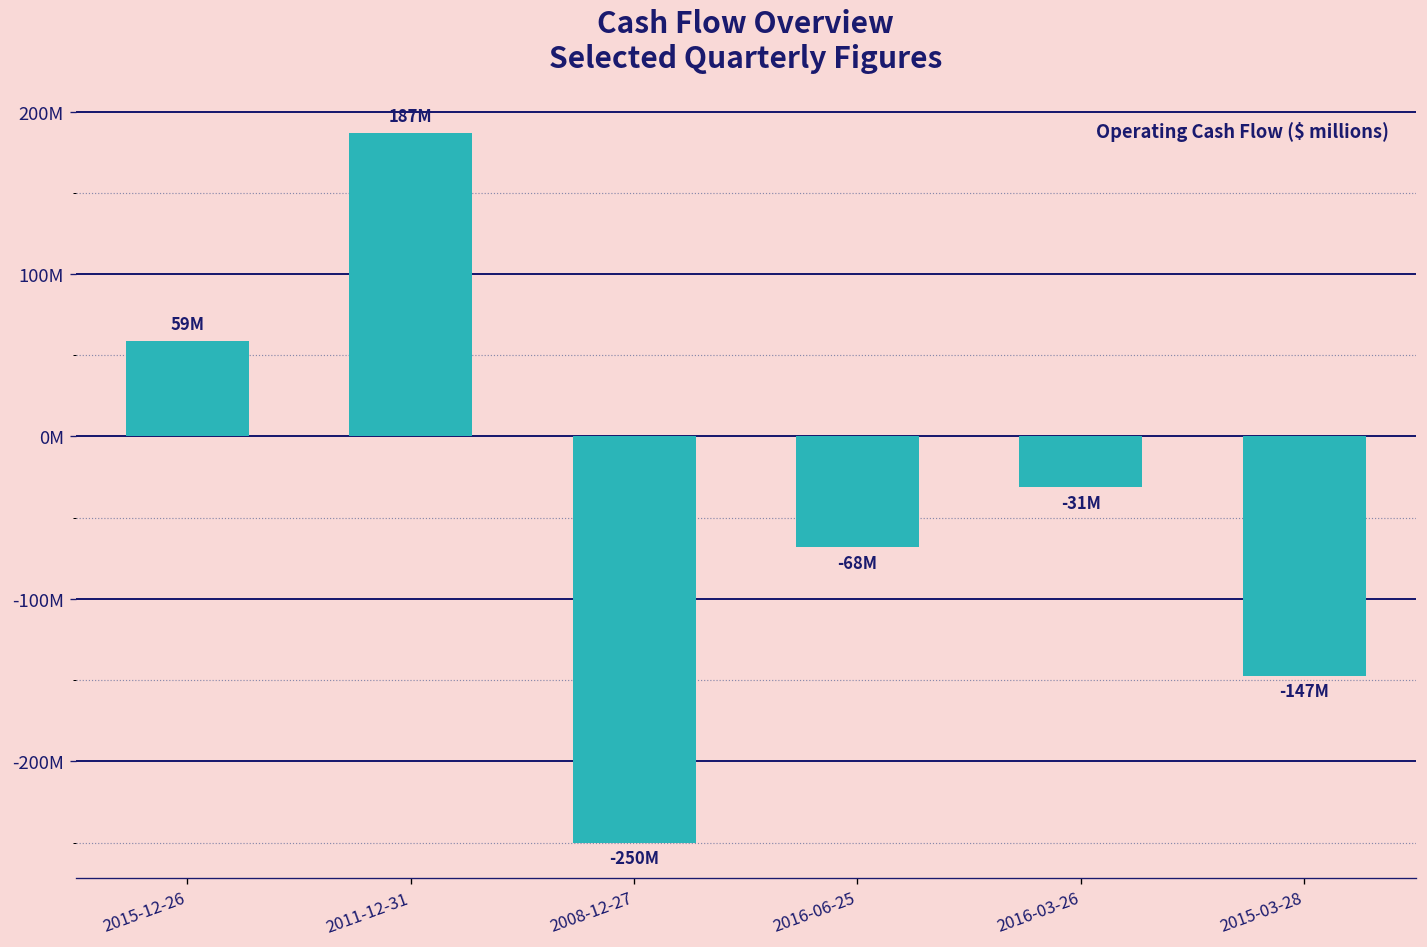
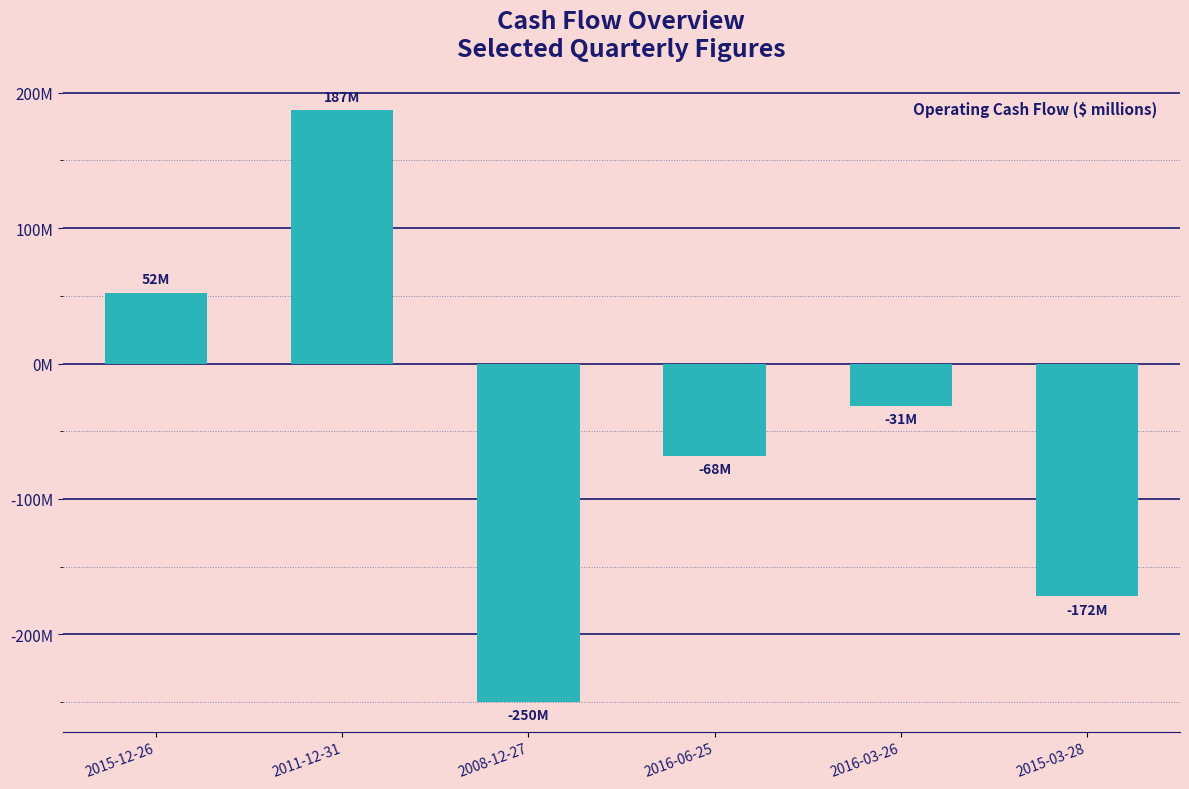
  {
-   "2015-12-26": "59M",
+   "2015-12-26": "52M",
    "2011-12-31": "187M",
    "2008-12-27": "-250M",
    "2016-06-25": "-68M",
    "2016-03-26": "-31M",
-   "2015-03-28": "-147M"
+   "2015-03-28": "-172M"
  }
